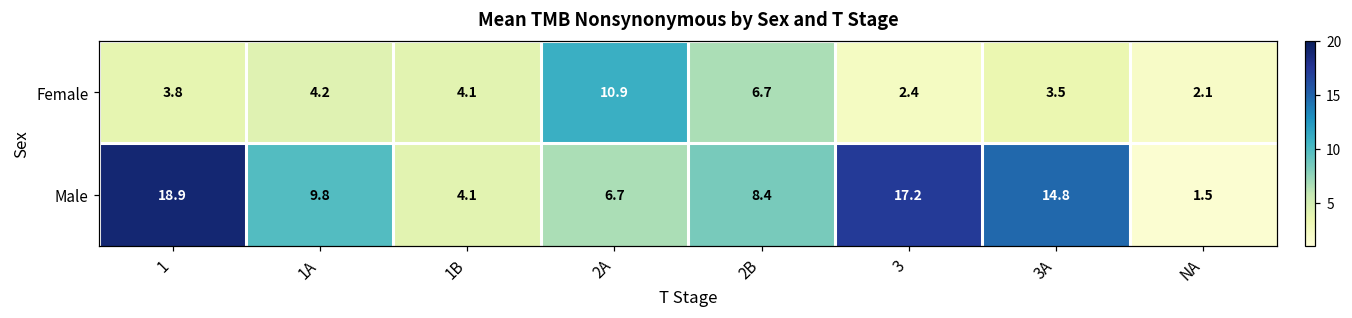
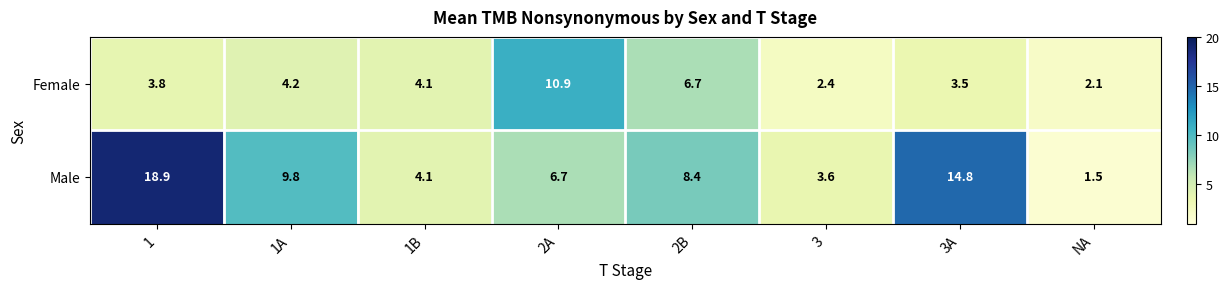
  {
    "Female": {
      "1": 3.8,
      "1A": 4.2,
      "1B": 4.1,
      "2A": 10.9,
      "2B": 6.7,
      "3": 2.4,
      "3A": 3.5,
      "NA": 2.1
    },
    "Male": {
      "1": 18.9,
      "1A": 9.8,
      "1B": 4.1,
      "2A": 6.7,
      "2B": 8.4,
-     "3": 17.2,
+     "3": 3.6,
      "3A": 14.8,
      "NA": 1.5
    }
  }
